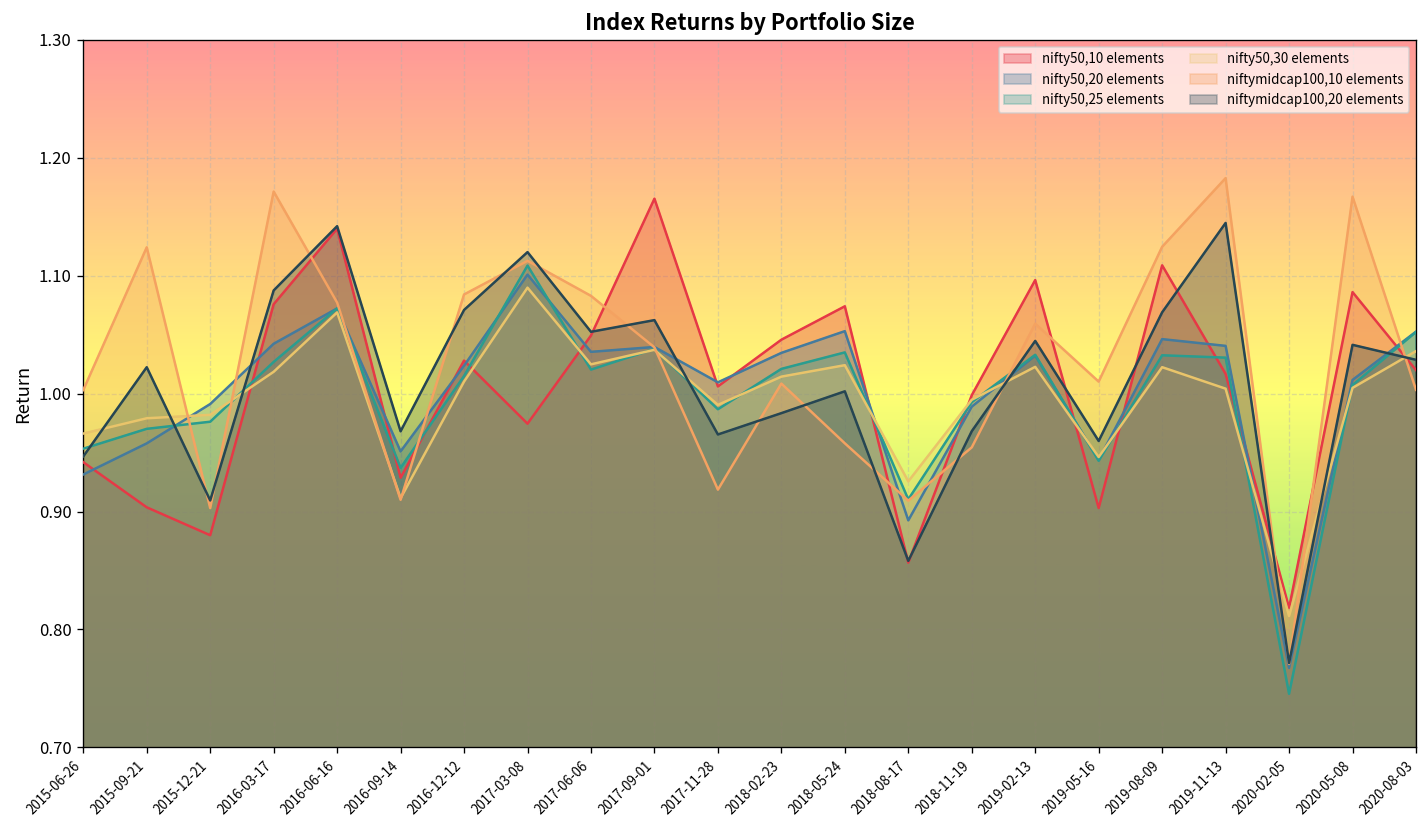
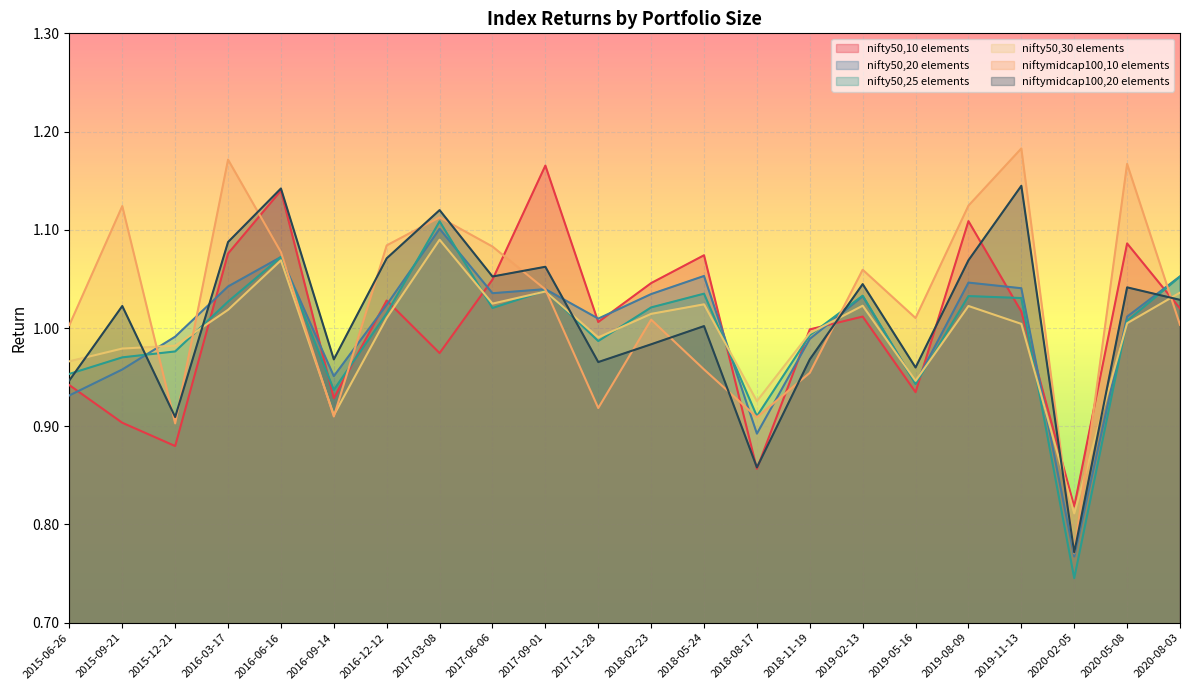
  {
    "nifty50,10 elements": {
      "2015-06-26": 0.94,
      "2015-09-21": 0.90,
      "2015-12-21": 0.88,
      "2016-03-17": 1.08,
      "2016-09-14": 0.93,
      "2016-12-12": 1.03,
      "2017-03-08": 0.97,
      "2017-06-06": 1.05,
      "2017-09-01": 1.17,
      "2017-11-28": 1.01,
      "2018-02-23": 1.05,
      "2018-05-24": 1.07,
      "2018-11-19": 1.00,
-     "2019-02-13": 1.10,
-     "2019-05-16": 0.90,
+     "2019-02-13": 1.01,
+     "2019-05-16": 0.93,
      "2019-08-09": 1.11,
      "2019-11-13": 1.02,
      "2020-02-05": 0.82,
      "2020-05-08": 1.09,
      "2020-08-03": 1.02
    }
  }
